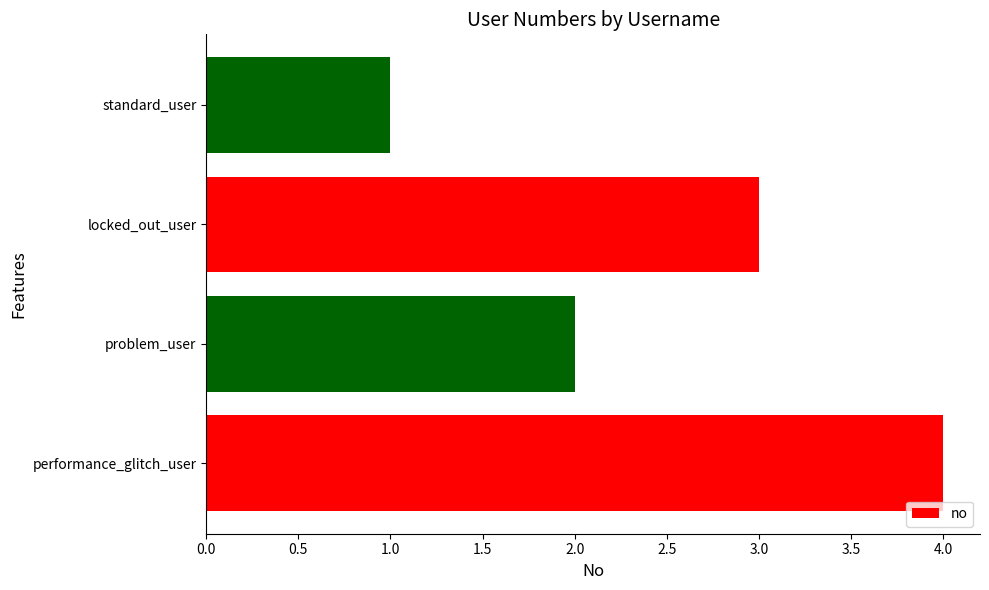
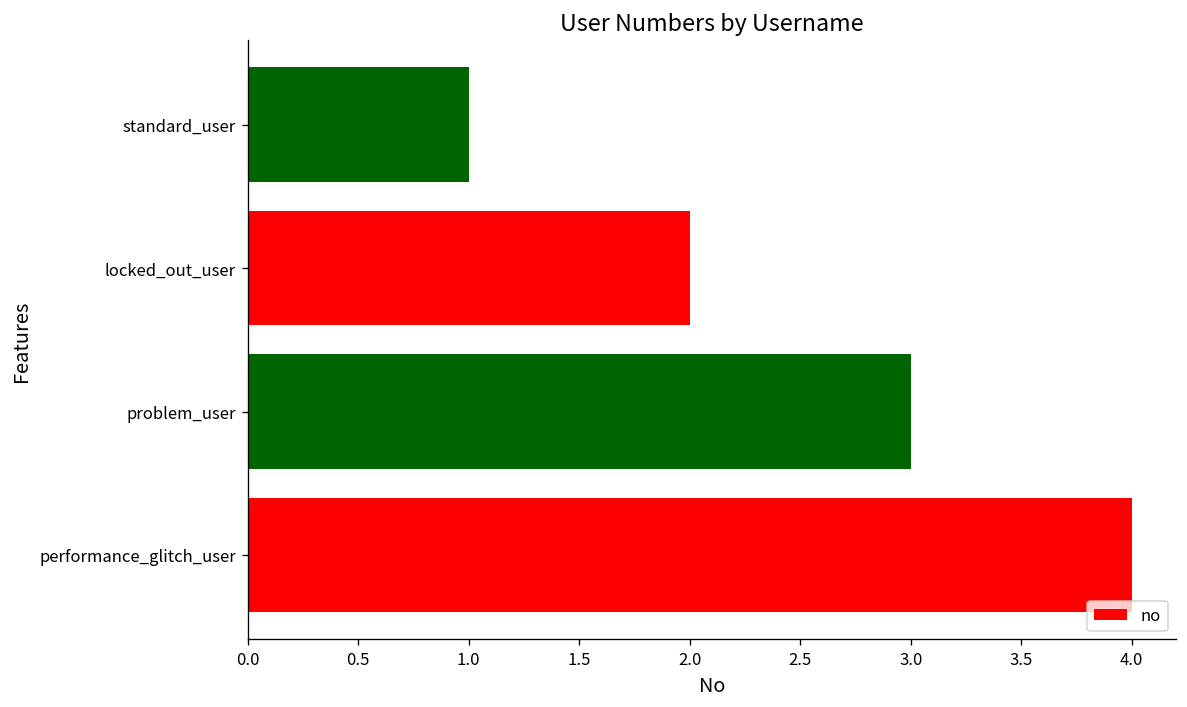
  {
    "standard_user": 1.00,
-   "locked_out_user": 3.00,
-   "problem_user": 2.00,
+   "locked_out_user": 2.00,
+   "problem_user": 3.00,
    "performance_glitch_user": 4.00
  }
